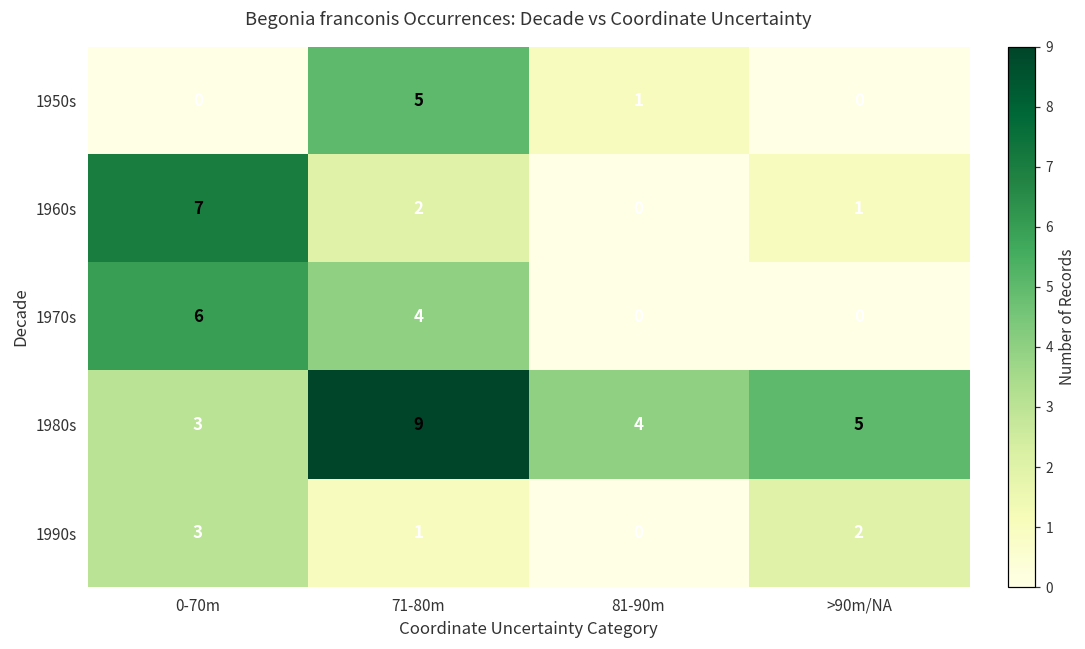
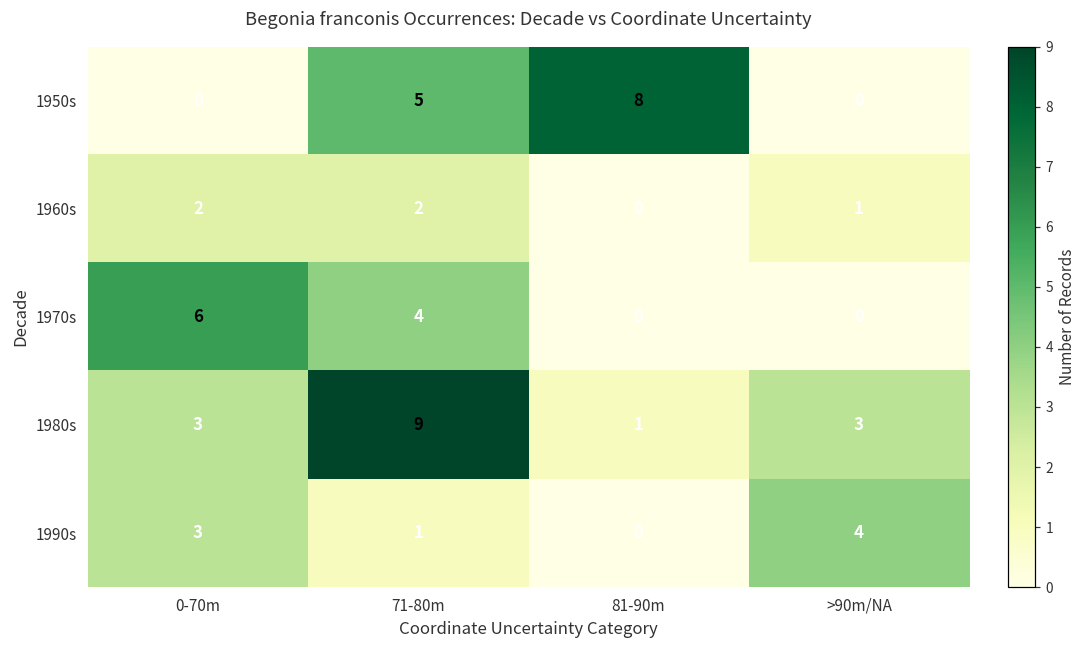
  {
    "1950s": {
      "71-80m": 5,
-     "81-90m": 1
+     "81-90m": 8
    },
    "1960s": {
-     "0-70m": 7,
+     "0-70m": 2,
      "71-80m": 2,
      ">90m/NA": 1
    },
    "1970s": {
      "0-70m": 6,
      "71-80m": 4
    },
    "1980s": {
      "0-70m": 3,
      "71-80m": 9,
-     "81-90m": 4,
-     ">90m/NA": 5
+     "81-90m": 1,
+     ">90m/NA": 3
    },
    "1990s": {
      "0-70m": 3,
      "71-80m": 1,
-     ">90m/NA": 2
+     ">90m/NA": 4
    }
  }
